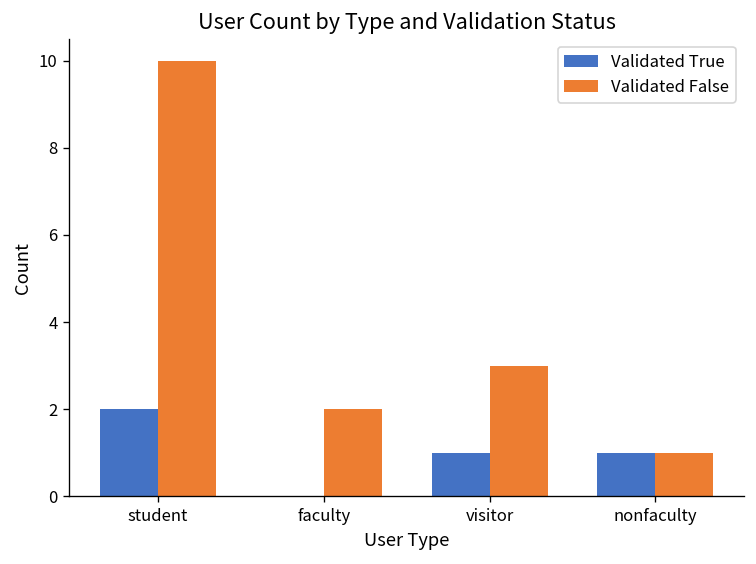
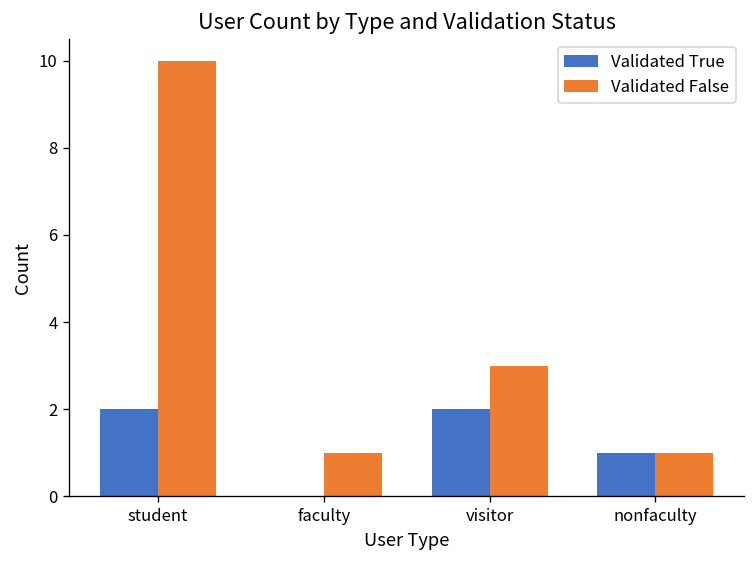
  {
    "Validated True": {
      "student": 2,
      "faculty": 0,
-     "visitor": 1,
+     "visitor": 2,
      "nonfaculty": 1
    },
    "Validated False": {
      "student": 10,
-     "faculty": 2,
+     "faculty": 1,
      "visitor": 3,
      "nonfaculty": 1
    }
  }
